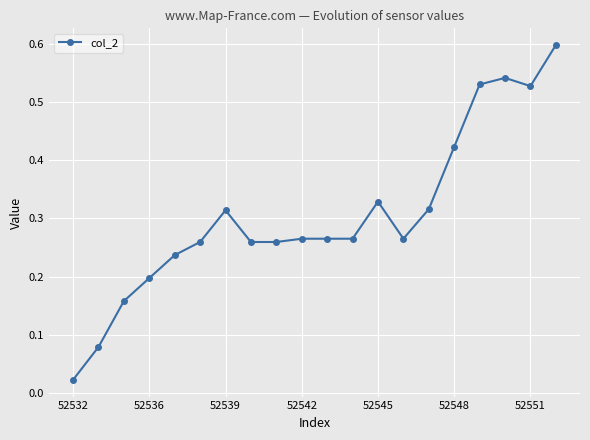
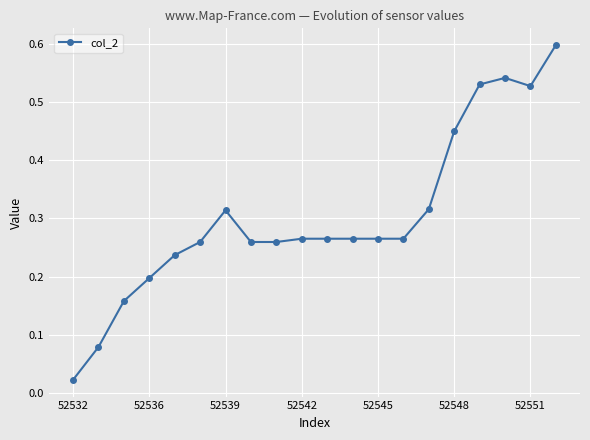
  {
    "52532": 0.02,
    "52536": 0.20,
    "52539": 0.31,
    "52542": 0.27,
-   "52545": 0.33,
-   "52548": 0.42,
+   "52545": 0.27,
+   "52548": 0.45,
    "52551": 0.53
  }
